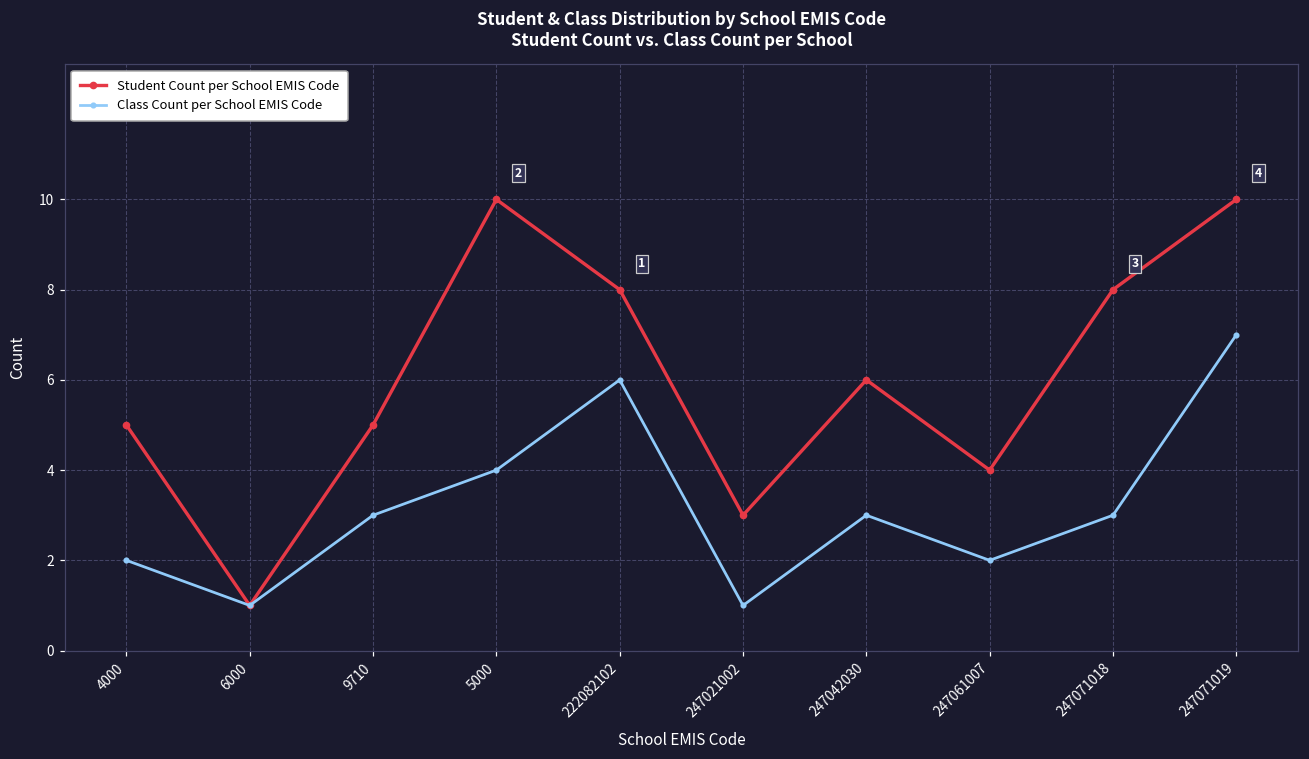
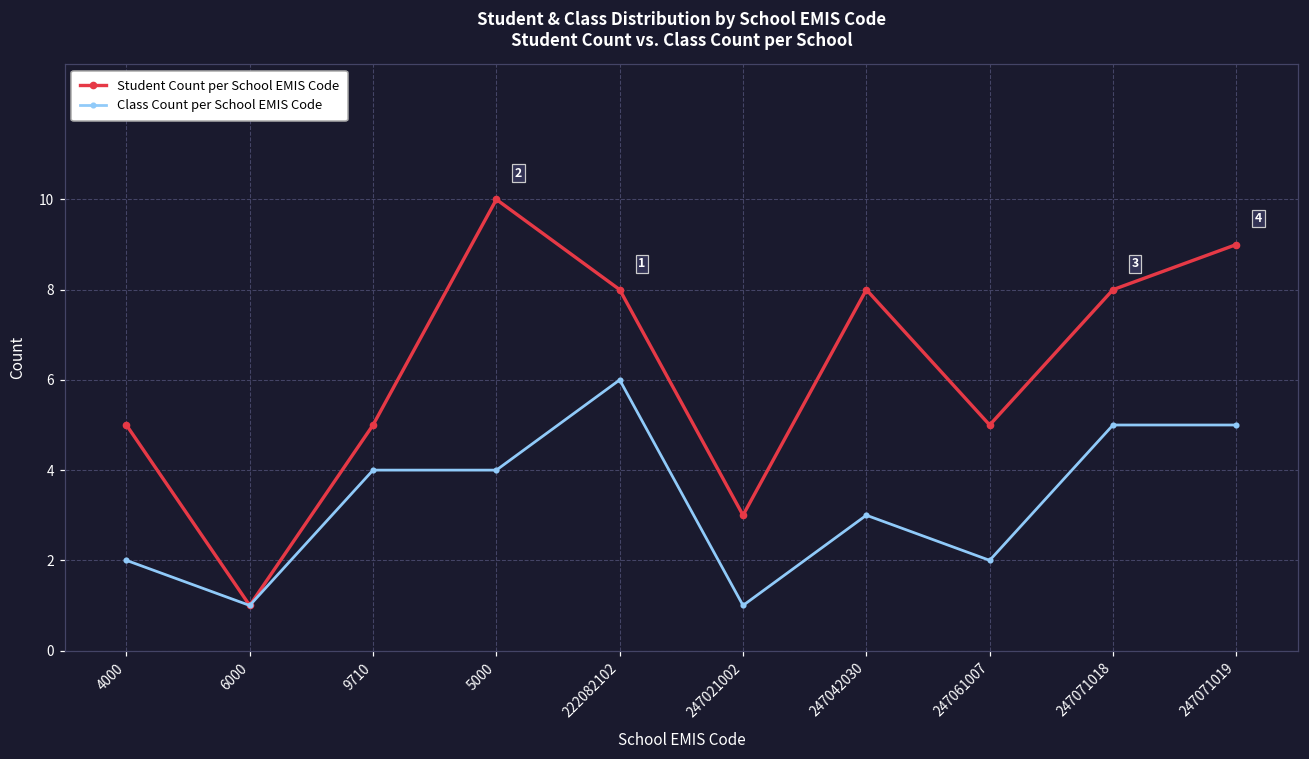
  {
    "Student Count per School EMIS Code": {
      "4000": 5,
      "9710": 5,
      "247021002": 3,
-     "247042030": 6,
-     "247061007": 4,
-     "247071019": 10
+     "247042030": 8,
+     "247061007": 5,
+     "247071019": 9
    },
    "Class Count per School EMIS Code": {
      "4000": 2,
-     "9710": 3,
+     "9710": 4,
      "5000": 4,
      "222082102": 6,
      "247021002": 1,
      "247042030": 3,
      "247061007": 2,
-     "247071018": 3,
-     "247071019": 7
+     "247071018": 5,
+     "247071019": 5
    }
  }
